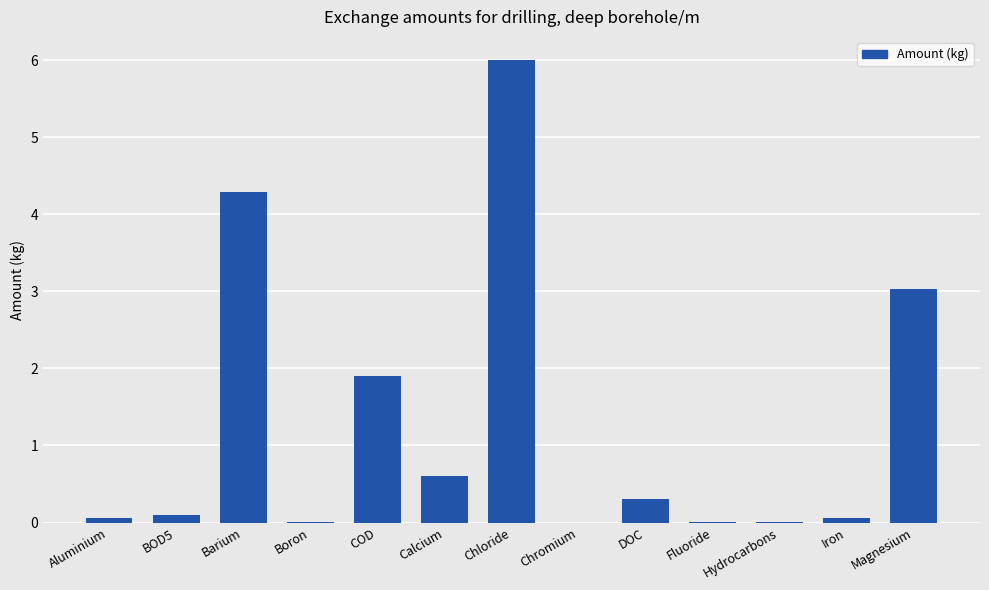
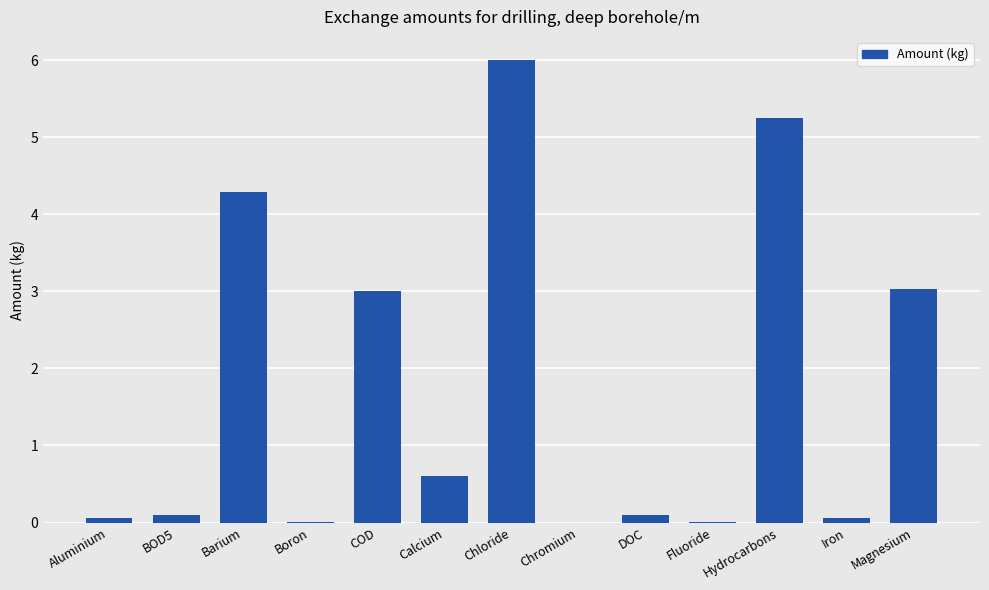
  {
    "Aluminium": 0.1,
    "BOD5": 0.1,
    "Barium": 4.3,
-   "COD": 1.9,
+   "COD": 3.0,
    "Calcium": 0.6,
    "Chloride": 6.0,
-   "DOC": 0.3,
-   "Hydrocarbons": 0.0,
+   "DOC": 0.1,
+   "Hydrocarbons": 5.2,
    "Iron": 0.1,
    "Magnesium": 3.0
  }
